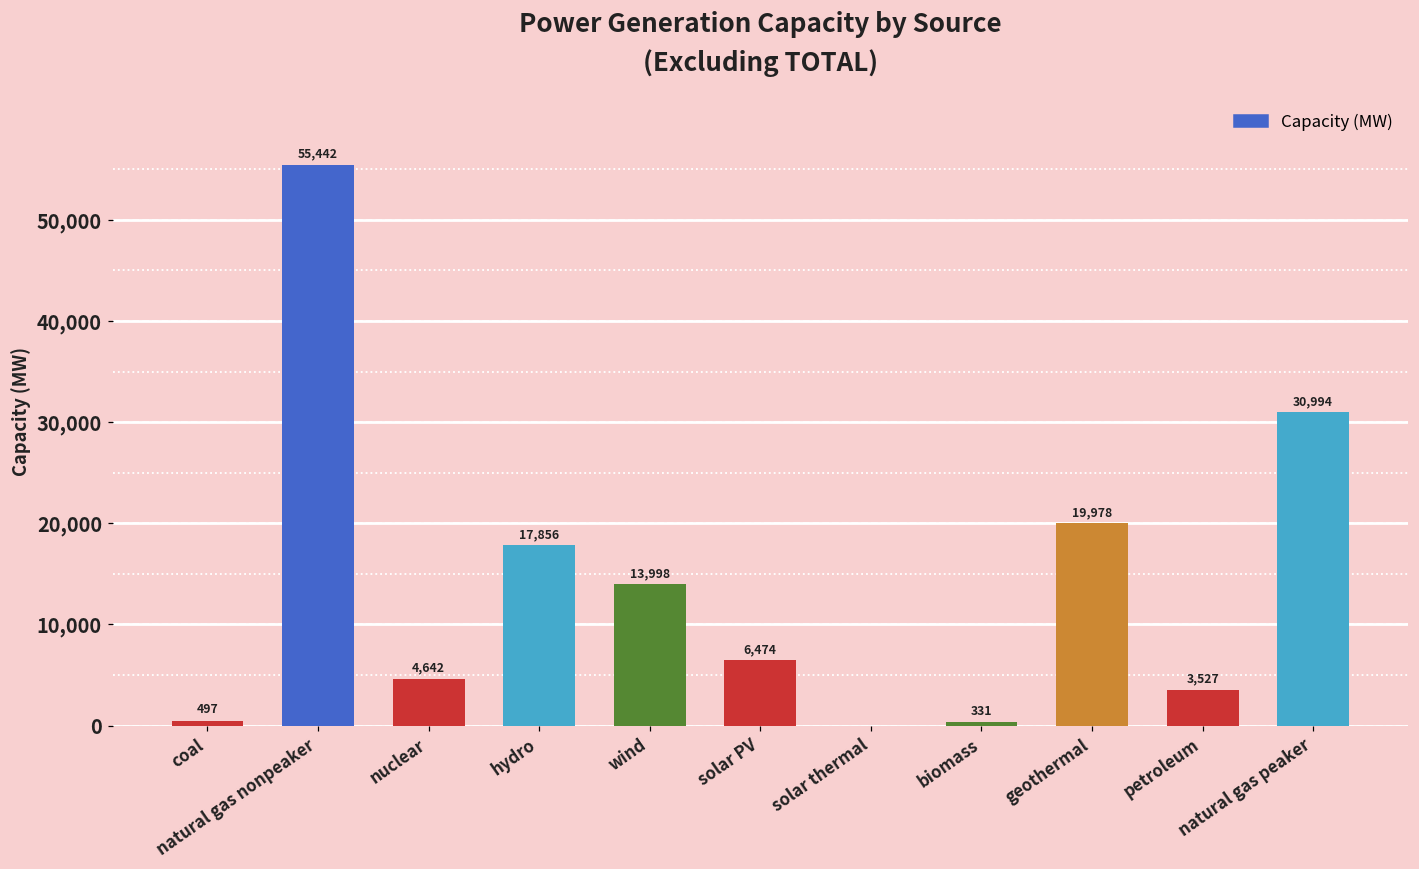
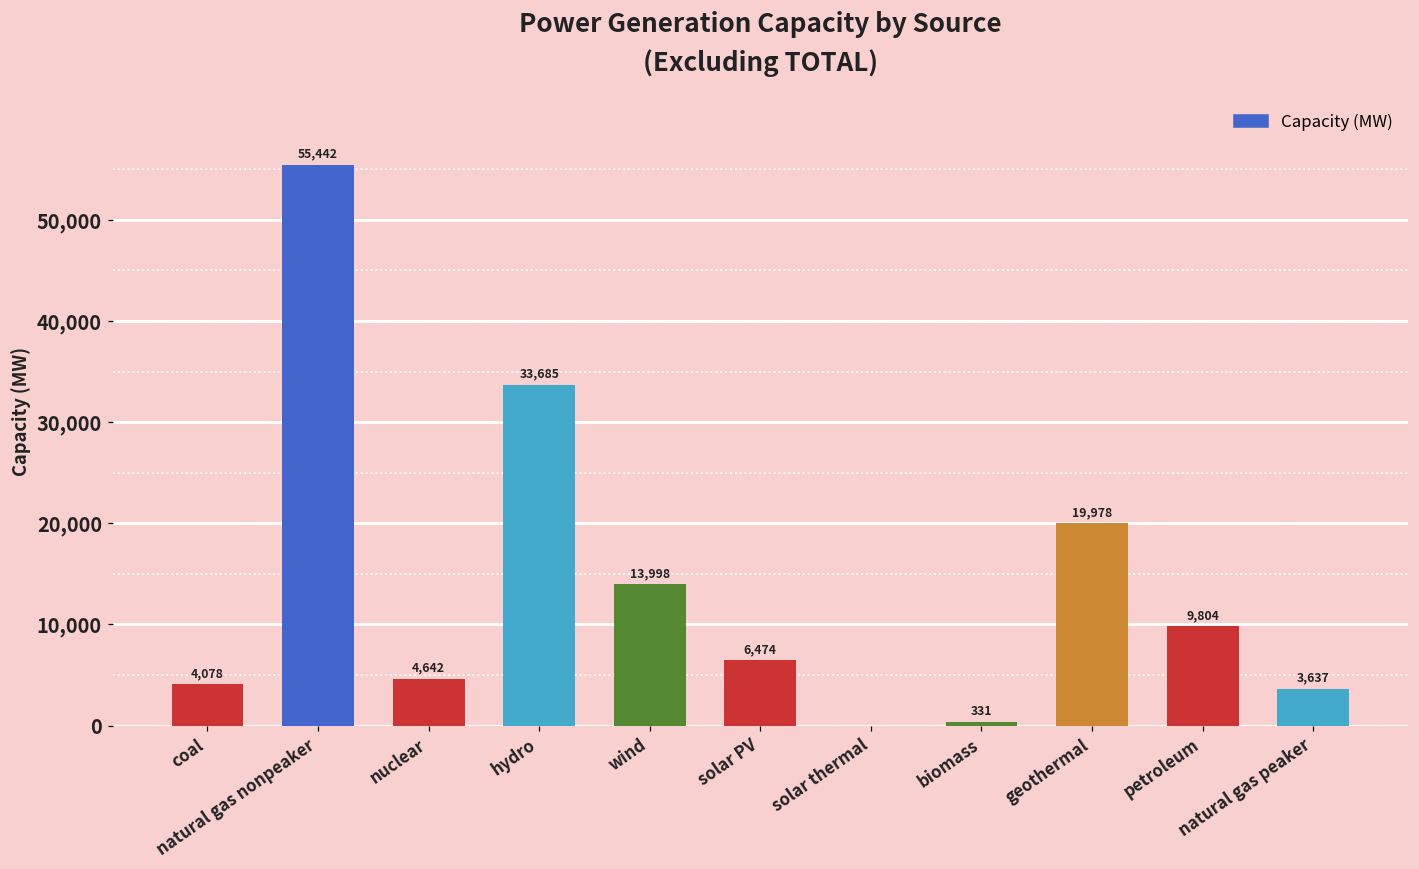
  {
-   "coal": "497",
+   "coal": "4,078",
    "natural gas nonpeaker": "55,442",
    "nuclear": "4,642",
-   "hydro": "17,856",
+   "hydro": "33,685",
    "wind": "13,998",
    "solar PV": "6,474",
    "biomass": "331",
    "geothermal": "19,978",
-   "petroleum": "3,527",
-   "natural gas peaker": "30,994"
+   "petroleum": "9,804",
+   "natural gas peaker": "3,637"
  }
